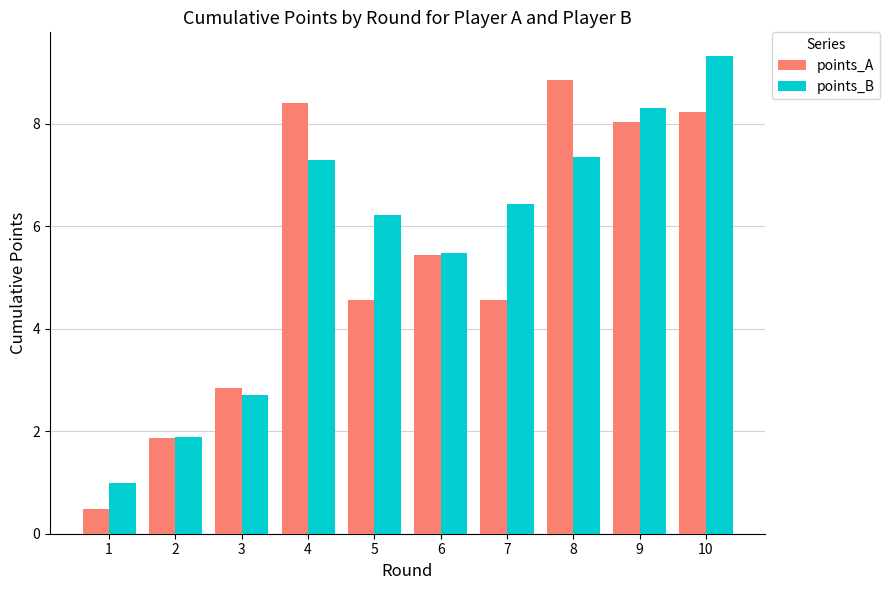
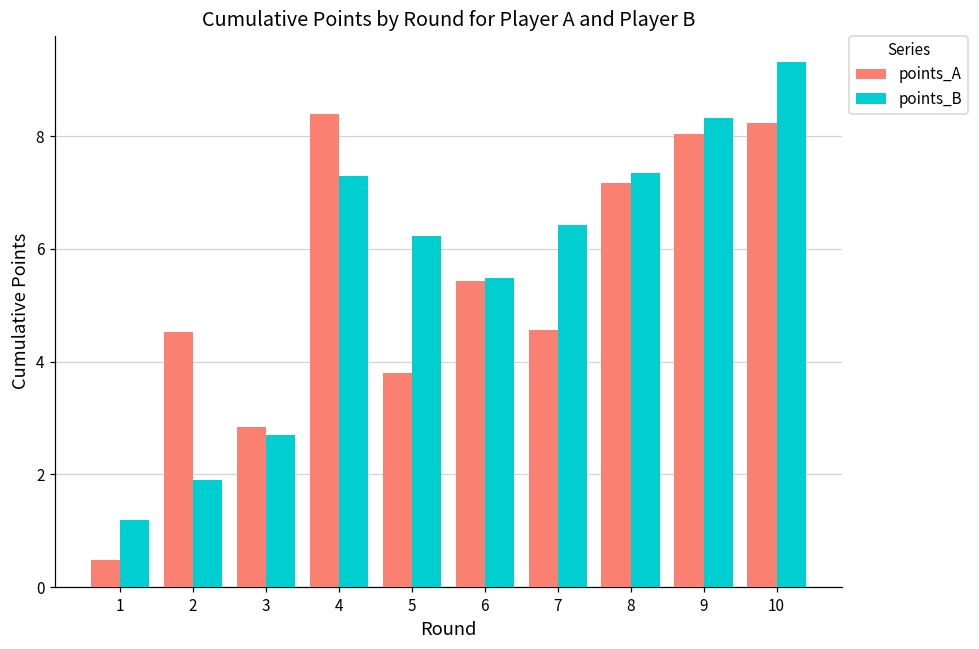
  {
    "points_A": {
      "1": 0.5,
-     "2": 1.9,
+     "2": 4.5,
      "3": 2.8,
      "4": 8.4,
-     "5": 4.6,
+     "5": 3.8,
      "6": 5.4,
      "7": 4.6,
-     "8": 8.9,
+     "8": 7.2,
      "9": 8.0,
      "10": 8.2
    },
    "points_B": {
-     "1": 1.0,
+     "1": 1.2,
      "2": 1.9,
      "3": 2.7,
      "4": 7.3,
      "5": 6.2,
      "6": 5.5,
      "7": 6.4,
      "8": 7.3,
      "9": 8.3,
      "10": 9.3
    }
  }
